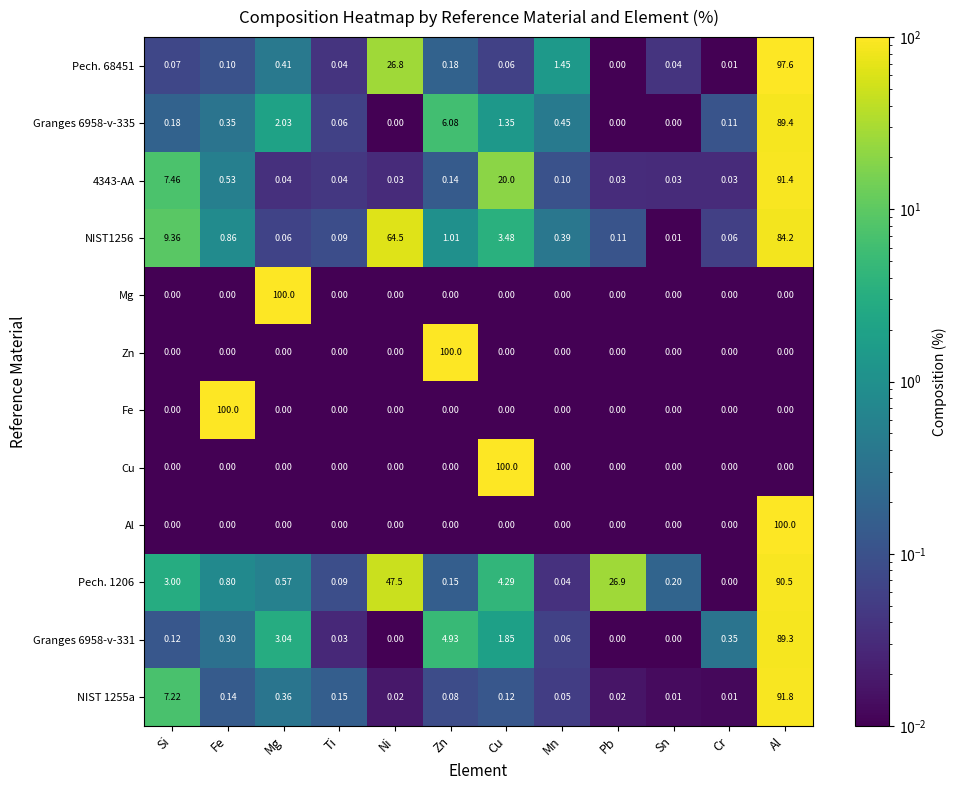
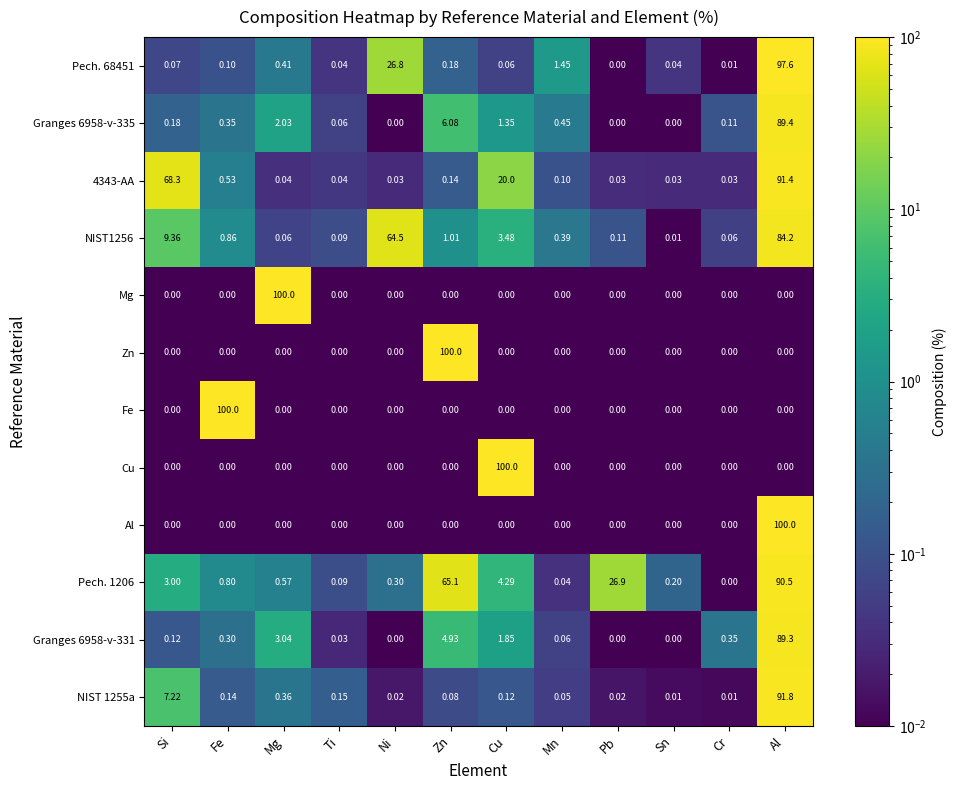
  {
    "Pech. 68451": {
      "Si": 0.07,
      "Fe": 0.10,
      "Mg": 0.41,
      "Ti": 0.04,
      "Ni": 26.8,
      "Zn": 0.18,
      "Cu": 0.06,
      "Mn": 1.45,
      "Pb": 0.00,
      "Sn": 0.04,
      "Cr": 0.01,
      "Al": 97.6
    },
    "Granges 6958-v-335": {
      "Si": 0.18,
      "Fe": 0.35,
      "Mg": 2.03,
      "Ti": 0.06,
      "Ni": 0.00,
      "Zn": 6.08,
      "Cu": 1.35,
      "Mn": 0.45,
      "Pb": 0.00,
      "Sn": 0.00,
      "Cr": 0.11,
      "Al": 89.4
    },
    "4343-AA": {
-     "Si": 7.46,
+     "Si": 68.3,
      "Fe": 0.53,
      "Mg": 0.04,
      "Ti": 0.04,
      "Ni": 0.03,
      "Zn": 0.14,
      "Cu": 20.0,
      "Mn": 0.10,
      "Pb": 0.03,
      "Sn": 0.03,
      "Cr": 0.03,
      "Al": 91.4
    },
    "NIST1256": {
      "Si": 9.36,
      "Fe": 0.86,
      "Mg": 0.06,
      "Ti": 0.09,
      "Ni": 64.5,
      "Zn": 1.01,
      "Cu": 3.48,
      "Mn": 0.39,
      "Pb": 0.11,
      "Sn": 0.01,
      "Cr": 0.06,
      "Al": 84.2
    },
    "Mg": {
      "Si": 0.00,
      "Fe": 0.00,
      "Mg": 100.0,
      "Ti": 0.00,
      "Ni": 0.00,
      "Zn": 0.00,
      "Cu": 0.00,
      "Mn": 0.00,
      "Pb": 0.00,
      "Sn": 0.00,
      "Cr": 0.00,
      "Al": 0.00
    },
    "Zn": {
      "Si": 0.00,
      "Fe": 0.00,
      "Mg": 0.00,
      "Ti": 0.00,
      "Ni": 0.00,
      "Zn": 100.0,
      "Cu": 0.00,
      "Mn": 0.00,
      "Pb": 0.00,
      "Sn": 0.00,
      "Cr": 0.00,
      "Al": 0.00
    },
    "Fe": {
      "Si": 0.00,
      "Fe": 100.0,
      "Mg": 0.00,
      "Ti": 0.00,
      "Ni": 0.00,
      "Zn": 0.00,
      "Cu": 0.00,
      "Mn": 0.00,
      "Pb": 0.00,
      "Sn": 0.00,
      "Cr": 0.00,
      "Al": 0.00
    },
    "Cu": {
      "Si": 0.00,
      "Fe": 0.00,
      "Mg": 0.00,
      "Ti": 0.00,
      "Ni": 0.00,
      "Zn": 0.00,
      "Cu": 100.0,
      "Mn": 0.00,
      "Pb": 0.00,
      "Sn": 0.00,
      "Cr": 0.00,
      "Al": 0.00
    },
    "Al": {
      "Si": 0.00,
      "Fe": 0.00,
      "Mg": 0.00,
      "Ti": 0.00,
      "Ni": 0.00,
      "Zn": 0.00,
      "Cu": 0.00,
      "Mn": 0.00,
      "Pb": 0.00,
      "Sn": 0.00,
      "Cr": 0.00,
      "Al": 100.0
    },
    "Pech. 1206": {
      "Si": 3.00,
      "Fe": 0.80,
      "Mg": 0.57,
      "Ti": 0.09,
-     "Ni": 47.5,
-     "Zn": 0.15,
+     "Ni": 0.30,
+     "Zn": 65.1,
      "Cu": 4.29,
      "Mn": 0.04,
      "Pb": 26.9,
      "Sn": 0.20,
      "Cr": 0.00,
      "Al": 90.5
    },
    "Granges 6958-v-331": {
      "Si": 0.12,
      "Fe": 0.30,
      "Mg": 3.04,
      "Ti": 0.03,
      "Ni": 0.00,
      "Zn": 4.93,
      "Cu": 1.85,
      "Mn": 0.06,
      "Pb": 0.00,
      "Sn": 0.00,
      "Cr": 0.35,
      "Al": 89.3
    },
    "NIST 1255a": {
      "Si": 7.22,
      "Fe": 0.14,
      "Mg": 0.36,
      "Ti": 0.15,
      "Ni": 0.02,
      "Zn": 0.08,
      "Cu": 0.12,
      "Mn": 0.05,
      "Pb": 0.02,
      "Sn": 0.01,
      "Cr": 0.01,
      "Al": 91.8
    }
  }
